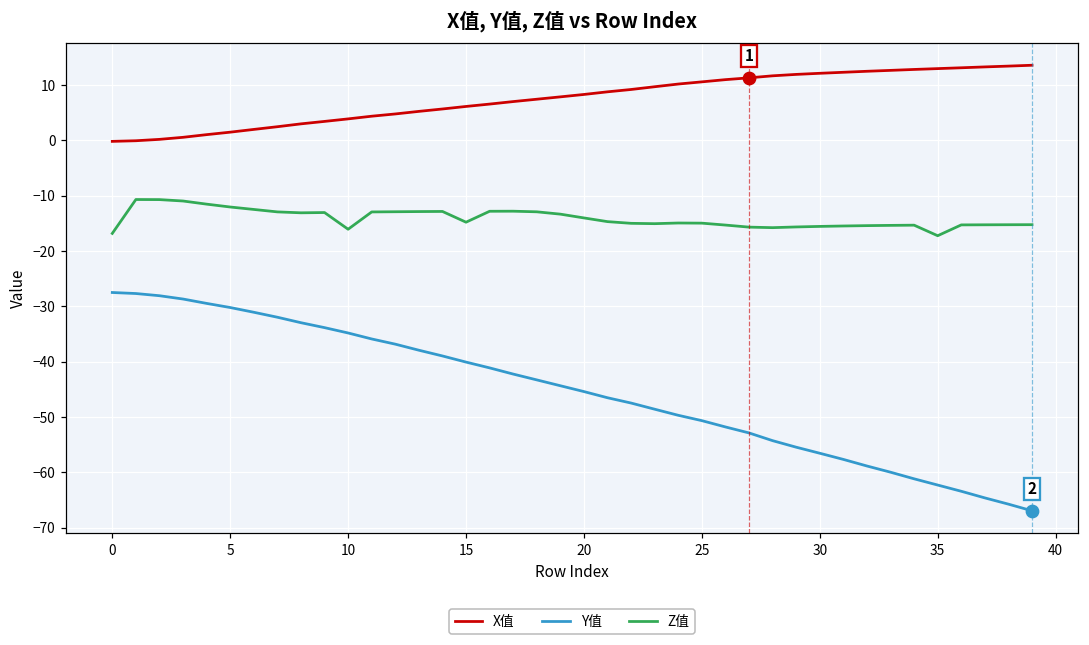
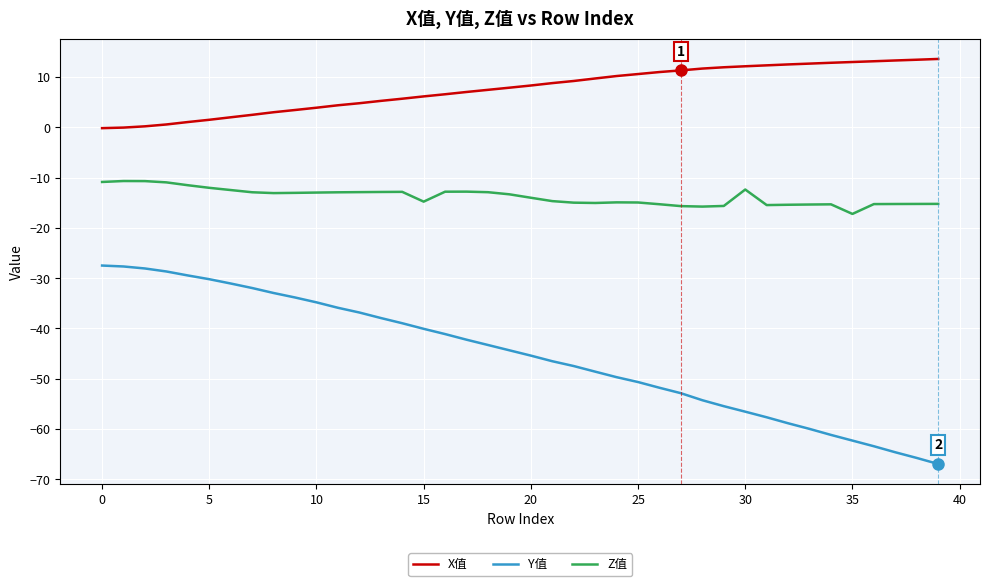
  {
    "Z值": {
-     "0": -17,
+     "0": -11,
      "5": -12,
-     "10": -16,
+     "10": -13,
      "15": -15,
      "20": -14,
      "25": -15,
-     "30": -16,
+     "30": -12,
      "35": -17
    }
  }
